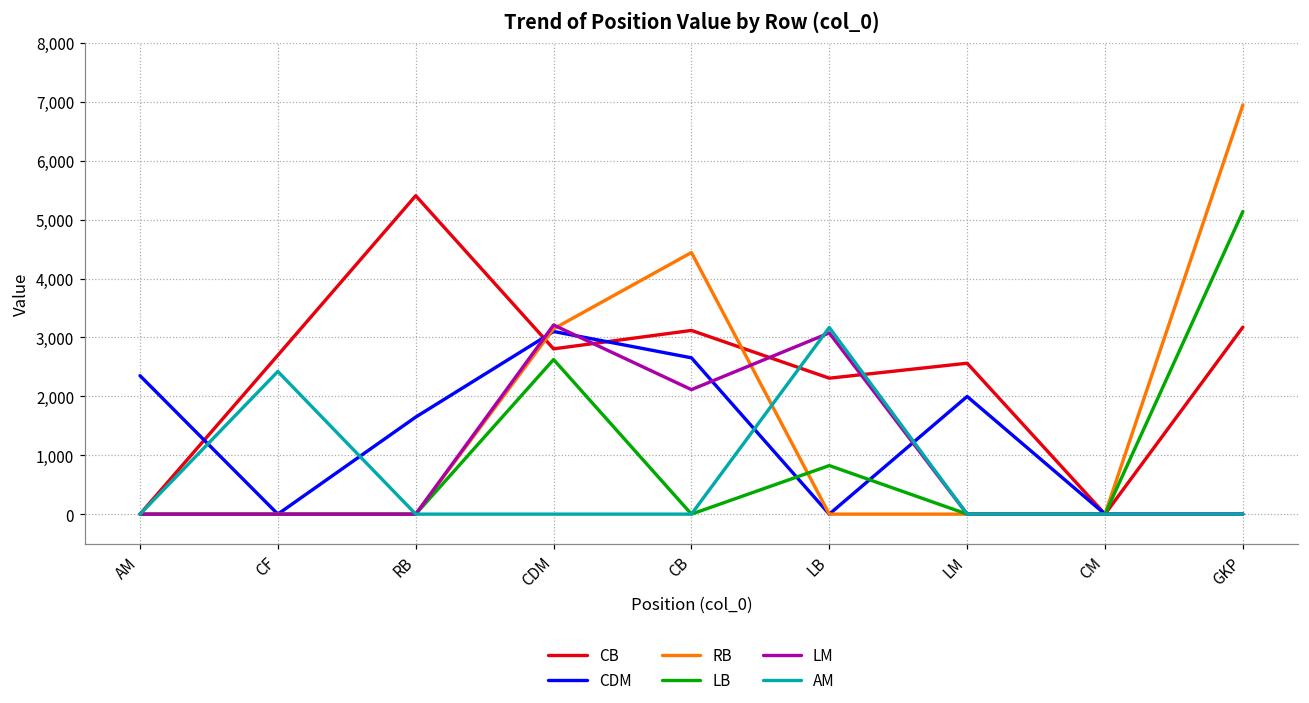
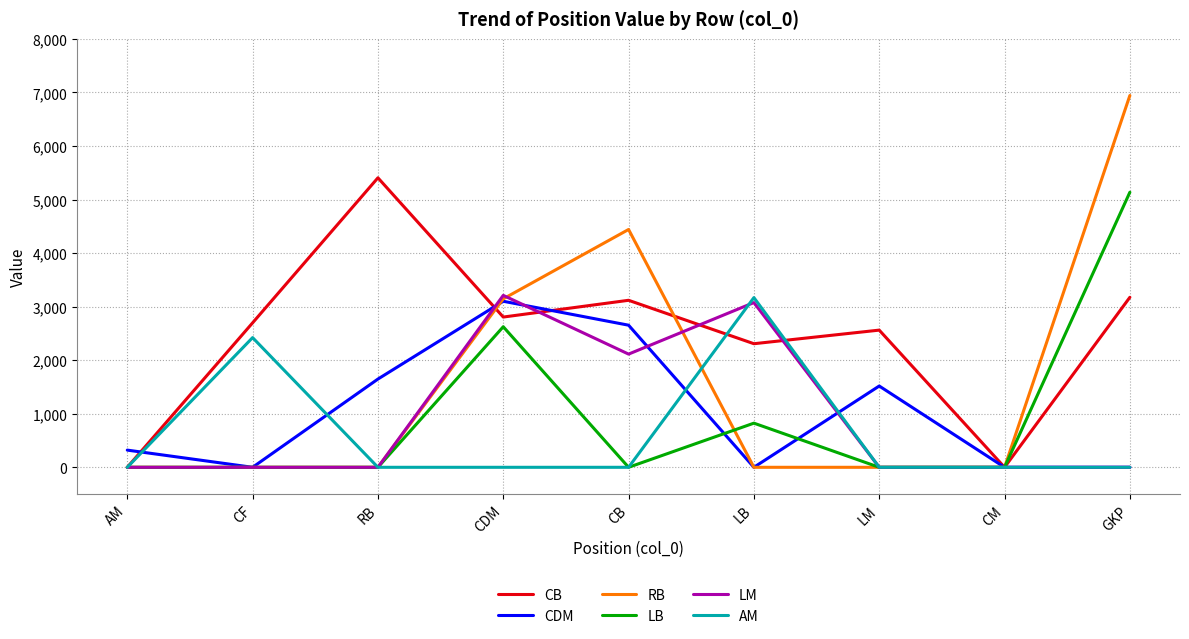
  {
    "CB": {
      "CF": "2,700",
      "RB": "5,400",
      "CDM": "2,800",
      "CB": "3,100",
      "LB": "2,300",
      "LM": "2,600",
      "GKP": "3,200"
    },
    "CDM": {
-     "AM": "2,400",
+     "AM": "300",
      "RB": "1,600",
      "CB": "2,700",
-     "LM": "2,000"
+     "LM": "1,500"
    },
    "RB": {
      "CB": "4,400",
      "GKP": "6,900"
    },
    "LB": {
      "CDM": "2,600",
      "LB": "800",
      "GKP": "5,100"
    },
    "LM": {
      "CDM": "3,200",
      "CB": "2,100",
      "LB": "3,100"
    },
    "AM": {
      "CF": "2,400",
      "CDM": "0",
      "LB": "3,200"
    }
  }
